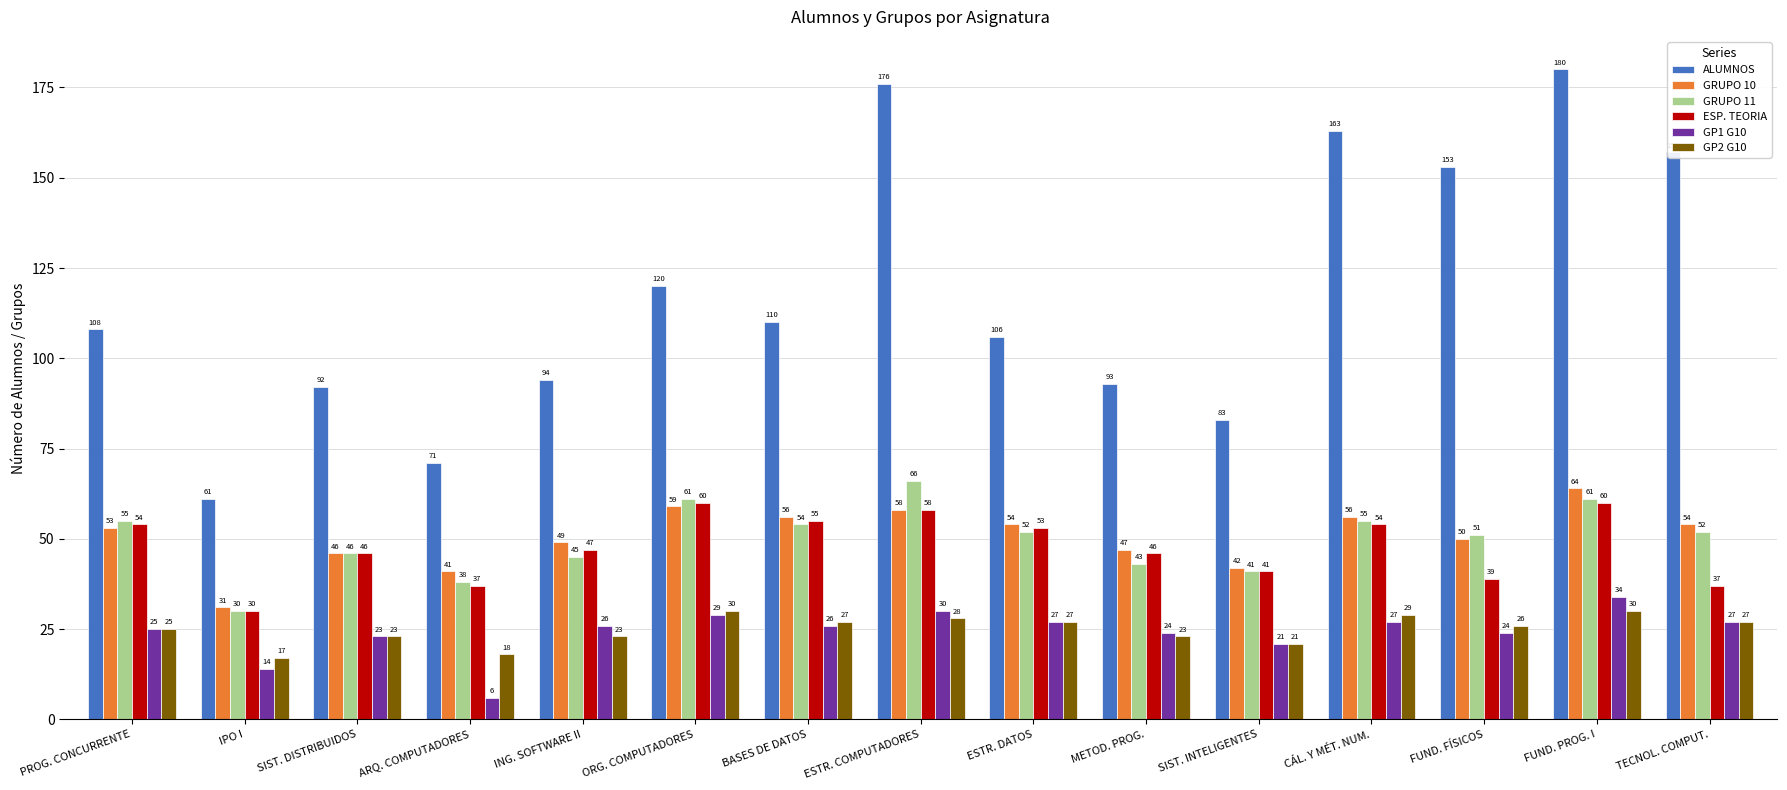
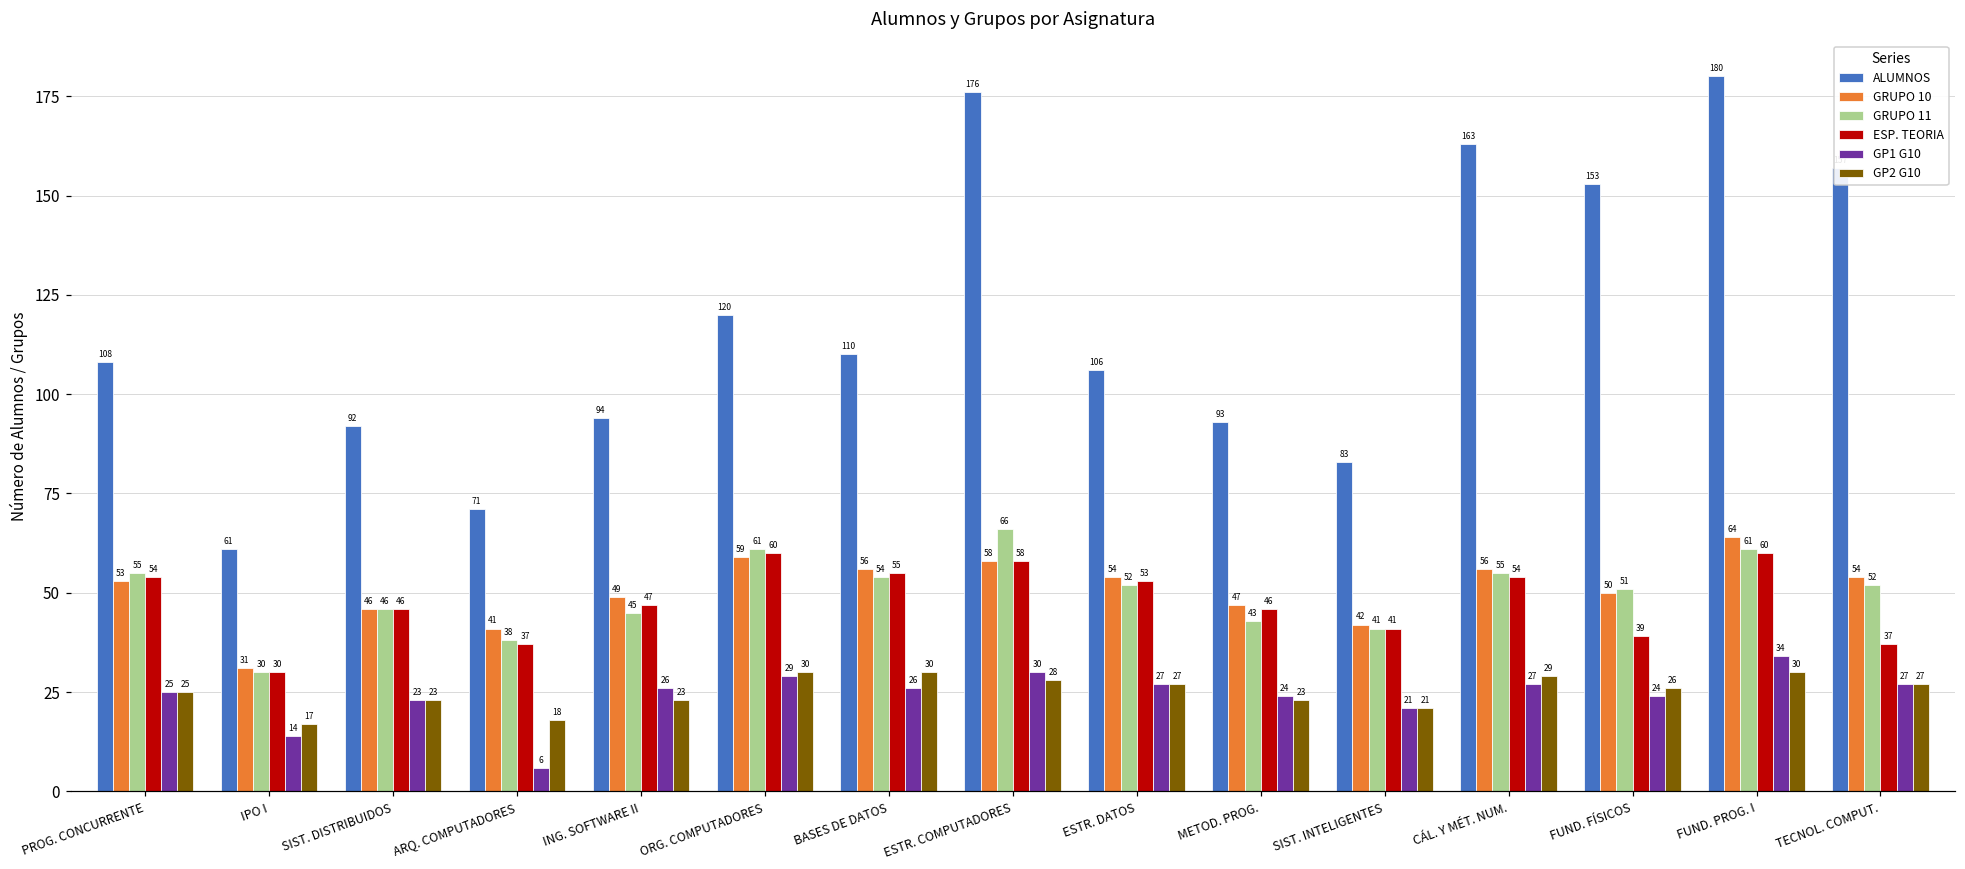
  {
    "ALUMNOS": {
      "PROG. CONCURRENTE": 108,
      "IPO I": 61,
      "SIST. DISTRIBUIDOS": 92,
      "ARQ. COMPUTADORES": 71,
      "ING. SOFTWARE II": 94,
      "ORG. COMPUTADORES": 120,
      "BASES DE DATOS": 110,
      "ESTR. COMPUTADORES": 176,
      "ESTR. DATOS": 106,
      "METOD. PROG.": 93,
      "SIST. INTELIGENTES": 83,
      "CÁL. Y MÉT. NUM.": 163,
      "FUND. FÍSICOS": 153,
      "FUND. PROG. I": 180
    },
    "GRUPO 10": {
      "PROG. CONCURRENTE": 53,
      "IPO I": 31,
      "SIST. DISTRIBUIDOS": 46,
      "ARQ. COMPUTADORES": 41,
      "ING. SOFTWARE II": 49,
      "ORG. COMPUTADORES": 59,
      "BASES DE DATOS": 56,
      "ESTR. COMPUTADORES": 58,
      "ESTR. DATOS": 54,
      "METOD. PROG.": 47,
      "SIST. INTELIGENTES": 42,
      "CÁL. Y MÉT. NUM.": 56,
      "FUND. FÍSICOS": 50,
      "FUND. PROG. I": 64,
      "TECNOL. COMPUT.": 54
    },
    "GRUPO 11": {
      "PROG. CONCURRENTE": 55,
      "IPO I": 30,
      "SIST. DISTRIBUIDOS": 46,
      "ARQ. COMPUTADORES": 38,
      "ING. SOFTWARE II": 45,
      "ORG. COMPUTADORES": 61,
      "BASES DE DATOS": 54,
      "ESTR. COMPUTADORES": 66,
      "ESTR. DATOS": 52,
      "METOD. PROG.": 43,
      "SIST. INTELIGENTES": 41,
      "CÁL. Y MÉT. NUM.": 55,
      "FUND. FÍSICOS": 51,
      "FUND. PROG. I": 61,
      "TECNOL. COMPUT.": 52
    },
    "ESP. TEORIA": {
      "PROG. CONCURRENTE": 54,
      "IPO I": 30,
      "SIST. DISTRIBUIDOS": 46,
      "ARQ. COMPUTADORES": 37,
      "ING. SOFTWARE II": 47,
      "ORG. COMPUTADORES": 60,
      "BASES DE DATOS": 55,
      "ESTR. COMPUTADORES": 58,
      "ESTR. DATOS": 53,
      "METOD. PROG.": 46,
      "SIST. INTELIGENTES": 41,
      "CÁL. Y MÉT. NUM.": 54,
      "FUND. FÍSICOS": 39,
      "FUND. PROG. I": 60,
      "TECNOL. COMPUT.": 37
    },
    "GP1 G10": {
      "PROG. CONCURRENTE": 25,
      "IPO I": 14,
      "SIST. DISTRIBUIDOS": 23,
      "ARQ. COMPUTADORES": 6,
      "ING. SOFTWARE II": 26,
      "ORG. COMPUTADORES": 29,
      "BASES DE DATOS": 26,
      "ESTR. COMPUTADORES": 30,
      "ESTR. DATOS": 27,
      "METOD. PROG.": 24,
      "SIST. INTELIGENTES": 21,
      "CÁL. Y MÉT. NUM.": 27,
      "FUND. FÍSICOS": 24,
      "FUND. PROG. I": 34,
      "TECNOL. COMPUT.": 27
    },
    "GP2 G10": {
      "PROG. CONCURRENTE": 25,
      "IPO I": 17,
      "SIST. DISTRIBUIDOS": 23,
      "ARQ. COMPUTADORES": 18,
      "ING. SOFTWARE II": 23,
      "ORG. COMPUTADORES": 30,
-     "BASES DE DATOS": 27,
+     "BASES DE DATOS": 30,
      "ESTR. COMPUTADORES": 28,
      "ESTR. DATOS": 27,
      "METOD. PROG.": 23,
      "SIST. INTELIGENTES": 21,
      "CÁL. Y MÉT. NUM.": 29,
      "FUND. FÍSICOS": 26,
      "FUND. PROG. I": 30,
      "TECNOL. COMPUT.": 27
    }
  }
